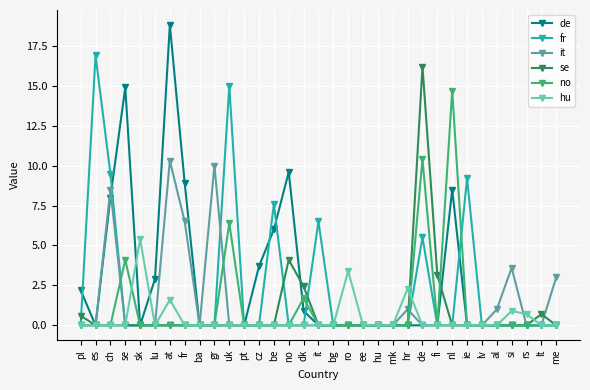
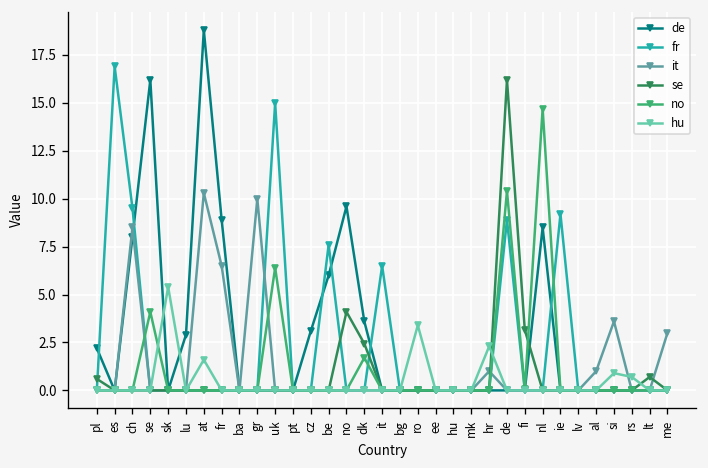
  {
    "de": {
      "pl": 2.2,
      "ch": 8.0,
-     "se": 14.9,
+     "se": 16.2,
      "lu": 2.9,
      "at": 18.8,
      "fr": 8.9,
-     "cz": 3.7,
+     "cz": 3.1,
      "be": 6.0,
      "no": 9.6,
-     "dk": 0.9,
+     "dk": 3.6,
      "nl": 8.5
    },
    "fr": {
      "es": 16.9,
      "ch": 9.5,
      "uk": 15.0,
      "be": 7.6,
      "it": 6.5,
-     "de": 5.5,
+     "de": 8.9,
      "ie": 9.2
    }
  }
